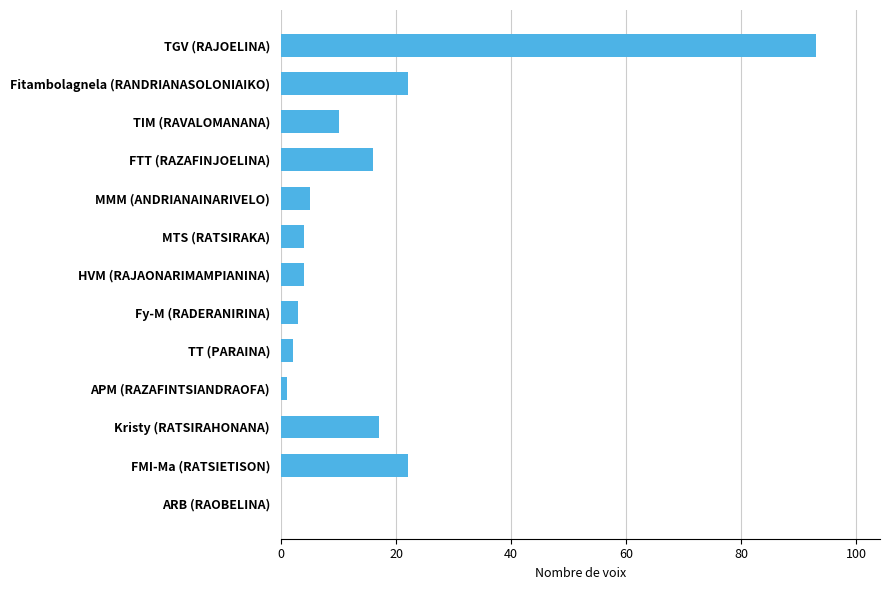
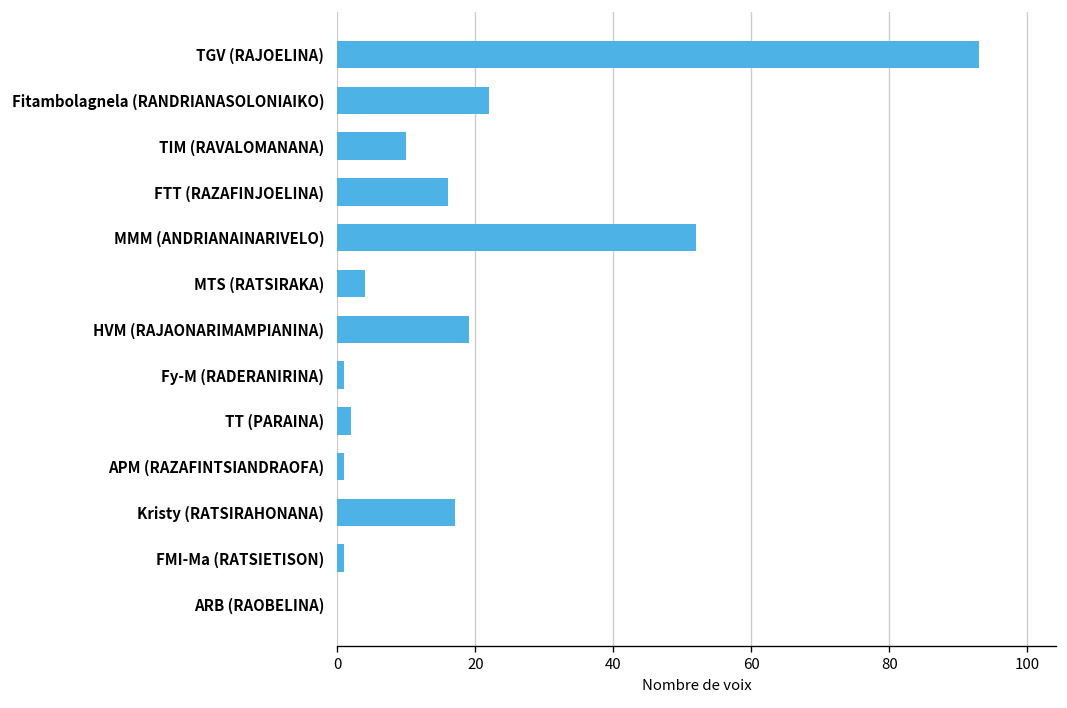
  {
    "TGV (RAJOELINA)": 93,
    "Fitambolagnela (RANDRIANASOLONIAIKO)": 22,
    "TIM (RAVALOMANANA)": 10,
    "FTT (RAZAFINJOELINA)": 16,
-   "MMM (ANDRIANAINARIVELO)": 5,
+   "MMM (ANDRIANAINARIVELO)": 52,
    "MTS (RATSIRAKA)": 4,
-   "HVM (RAJAONARIMAMPIANINA)": 4,
-   "Fy-M (RADERANIRINA)": 3,
+   "HVM (RAJAONARIMAMPIANINA)": 19,
+   "Fy-M (RADERANIRINA)": 1,
    "TT (PARAINA)": 2,
    "APM (RAZAFINTSIANDRAOFA)": 1,
    "Kristy (RATSIRAHONANA)": 17,
-   "FMI-Ma (RATSIETISON)": 22,
+   "FMI-Ma (RATSIETISON)": 1,
    "ARB (RAOBELINA)": 0
  }
